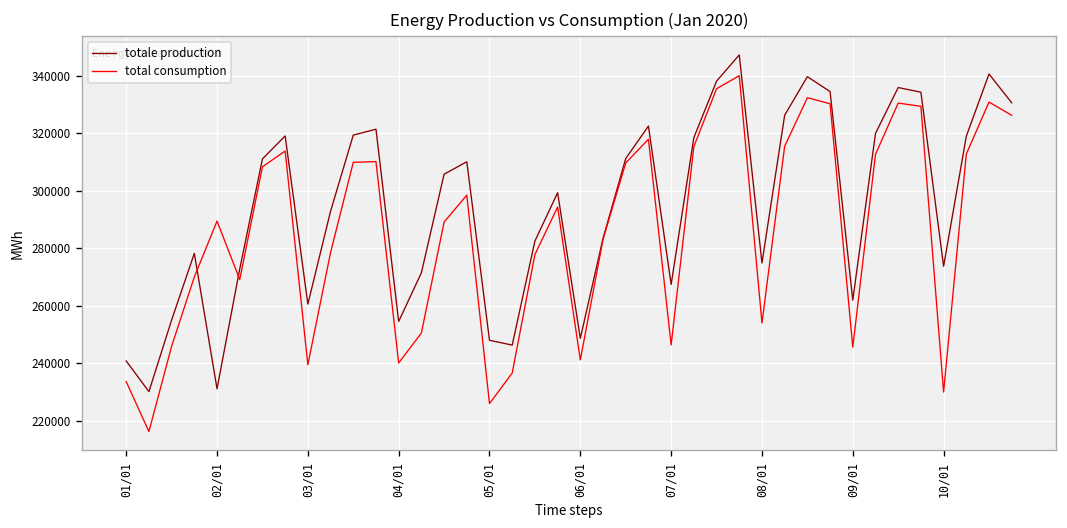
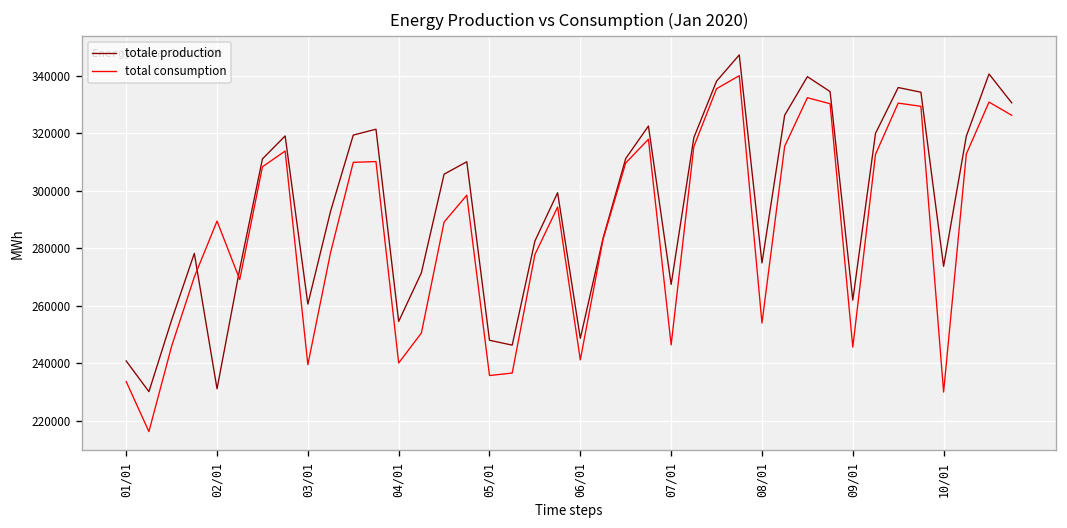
  {
    "totale production": {
      "01/01": 241000,
      "02/01": 231000,
      "03/01": 261000,
      "04/01": 255000,
      "05/01": 248000,
      "06/01": 249000,
      "07/01": 267000,
      "08/01": 275000,
      "09/01": 262000,
      "10/01": 274000
    },
    "total consumption": {
      "01/01": 234000,
      "02/01": 289000,
      "03/01": 240000,
      "04/01": 240000,
-     "05/01": 226000,
+     "05/01": 236000,
      "06/01": 241000,
      "07/01": 246000,
      "08/01": 254000,
      "09/01": 246000,
      "10/01": 230000
    }
  }
